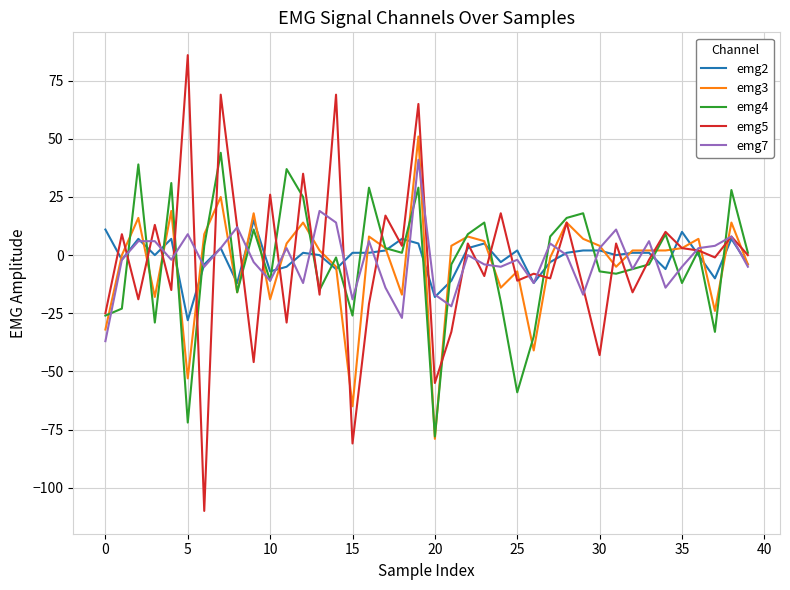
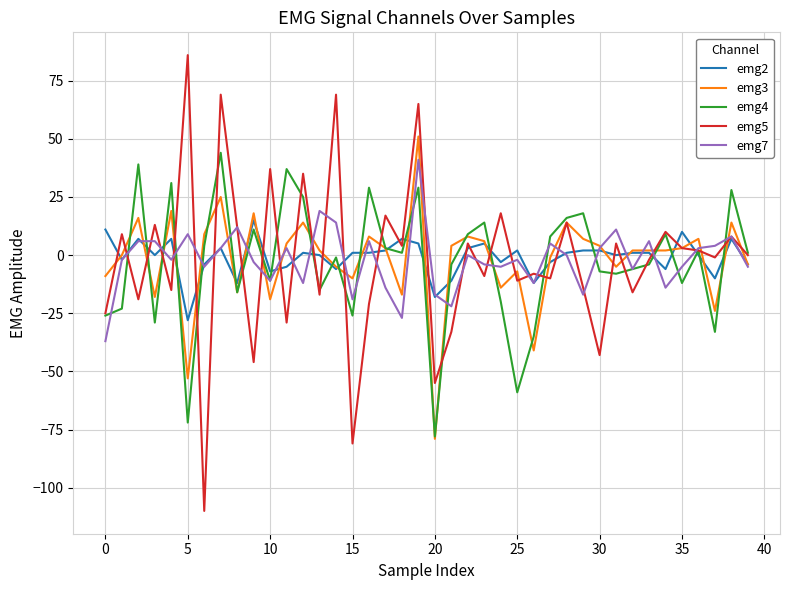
  {
    "emg2": {
      "0": 11,
      "5": -28,
      "10": -7,
      "15": 1,
      "25": 2,
      "35": 10
    },
    "emg3": {
-     "0": -32,
+     "0": -9,
      "5": -53,
      "10": -19,
-     "15": -65,
+     "15": -10,
      "25": -7
    },
    "emg4": {
      "5": -72,
      "15": -26,
      "25": -59,
      "30": -7,
      "35": -12
    },
    "emg5": {
      "5": 86,
-     "10": 26,
+     "10": 37,
      "15": -81,
      "20": -55,
      "25": -11,
      "30": -43
    },
    "emg7": {
      "0": -37,
      "5": 9,
      "15": -19,
      "25": -2,
      "35": -5
    }
  }
